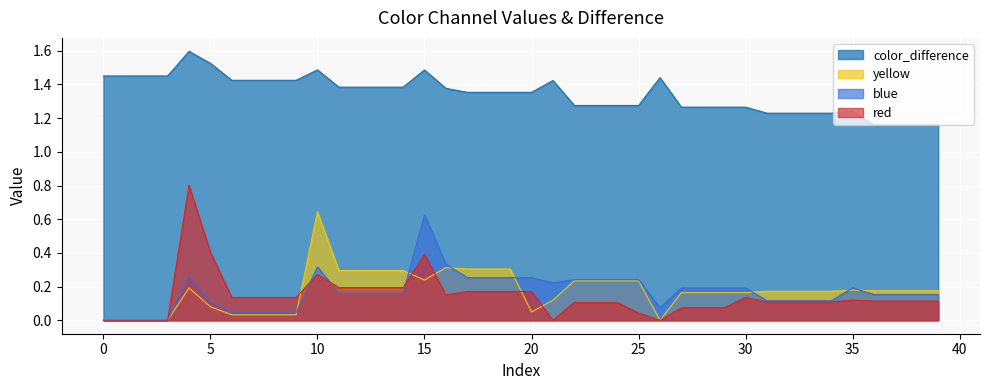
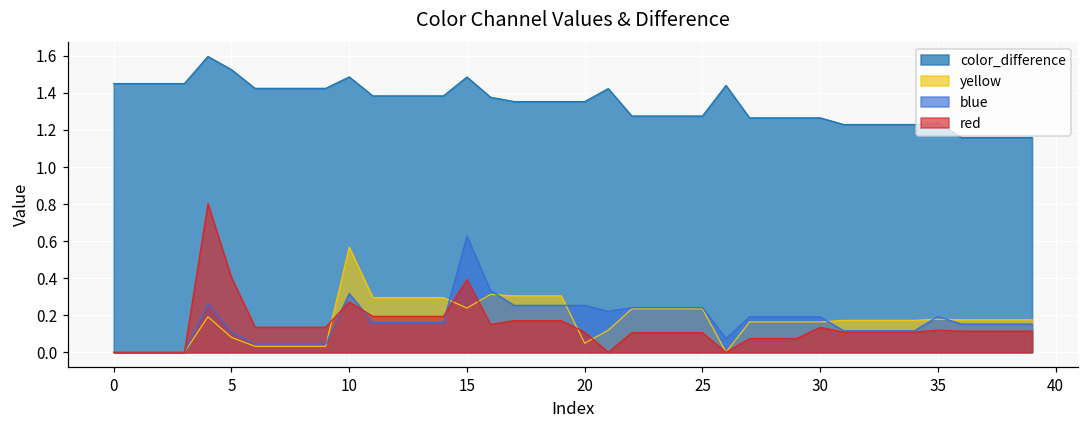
  {
    "yellow": {
      "5": 0.08,
-     "10": 0.64,
+     "10": 0.57,
      "15": 0.24,
      "20": 0.05,
      "30": 0.16
    },
    "red": {
      "5": 0.40,
      "10": 0.27,
      "15": 0.39,
-     "20": 0.17,
-     "25": 0.04,
+     "20": 0.11,
+     "25": 0.11,
      "30": 0.13,
      "35": 0.12
    }
  }
